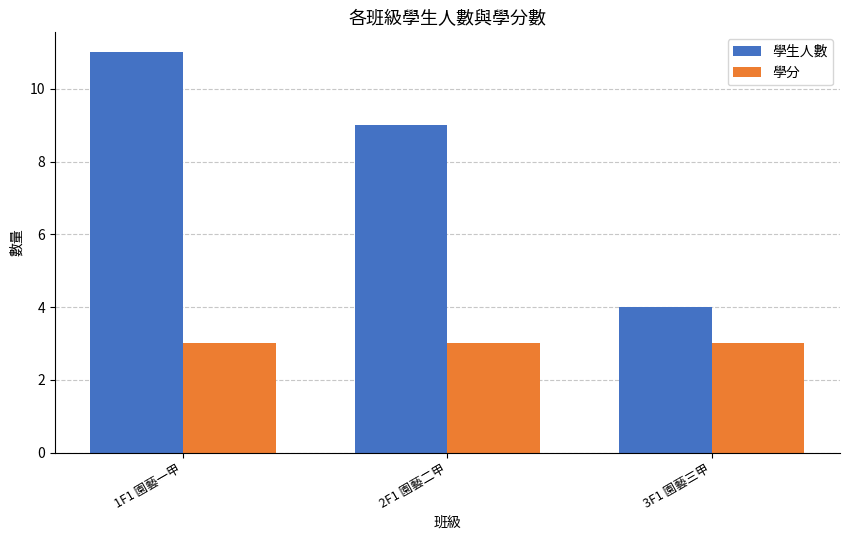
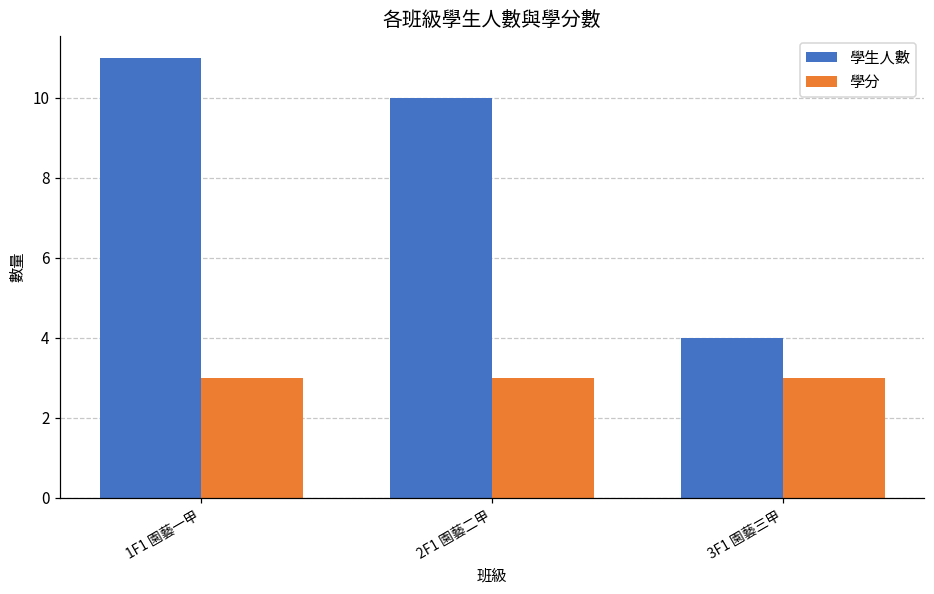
  {
    "學生人數": {
      "1F1 園藝一甲": 11,
-     "2F1 園藝二甲": 9,
+     "2F1 園藝二甲": 10,
      "3F1 園藝三甲": 4
    },
    "學分": {
      "1F1 園藝一甲": 3,
      "2F1 園藝二甲": 3,
      "3F1 園藝三甲": 3
    }
  }
